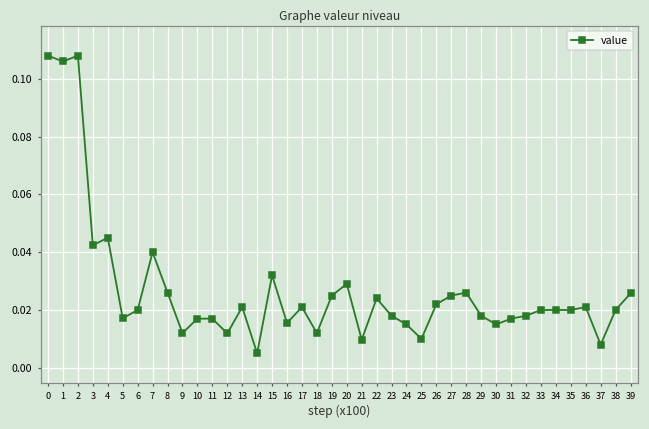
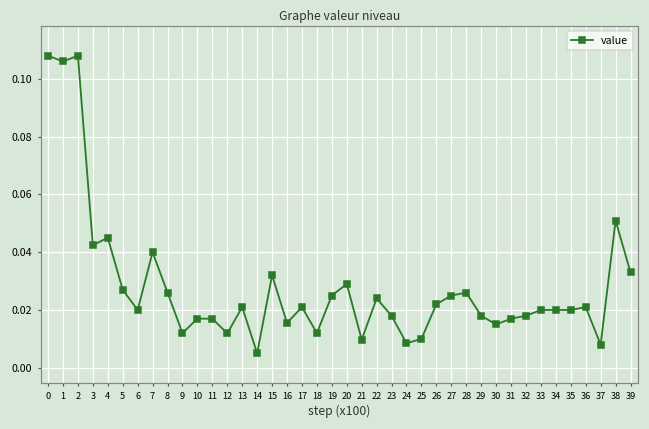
  {
    "0": 0.108,
    "1": 0.106,
    "2": 0.108,
    "3": 0.042,
    "4": 0.045,
-   "5": 0.017,
+   "5": 0.027,
    "6": 0.020,
    "7": 0.040,
    "8": 0.026,
    "9": 0.012,
    "10": 0.017,
    "11": 0.017,
    "12": 0.012,
    "13": 0.021,
    "14": 0.005,
    "15": 0.032,
    "16": 0.016,
    "17": 0.021,
    "18": 0.012,
    "19": 0.025,
    "20": 0.029,
    "21": 0.010,
    "22": 0.024,
    "23": 0.018,
-   "24": 0.015,
+   "24": 0.008,
    "25": 0.010,
    "26": 0.022,
    "27": 0.025,
    "28": 0.026,
    "29": 0.018,
    "30": 0.015,
    "31": 0.017,
    "32": 0.018,
    "33": 0.020,
    "34": 0.020,
    "35": 0.020,
    "36": 0.021,
    "37": 0.008,
-   "38": 0.020,
-   "39": 0.026
+   "38": 0.051,
+   "39": 0.033
  }
